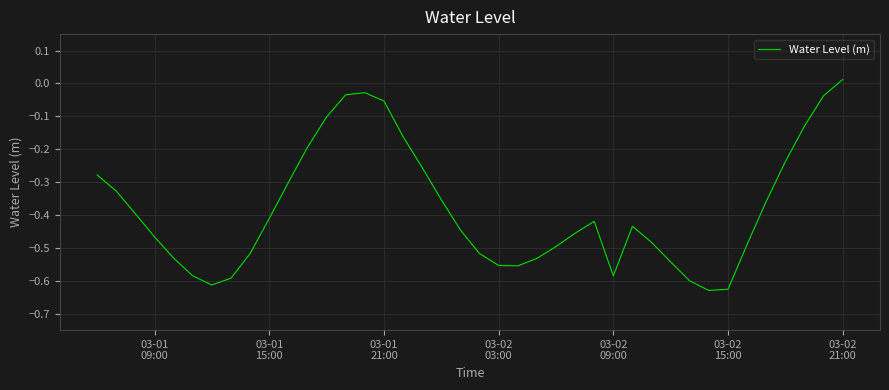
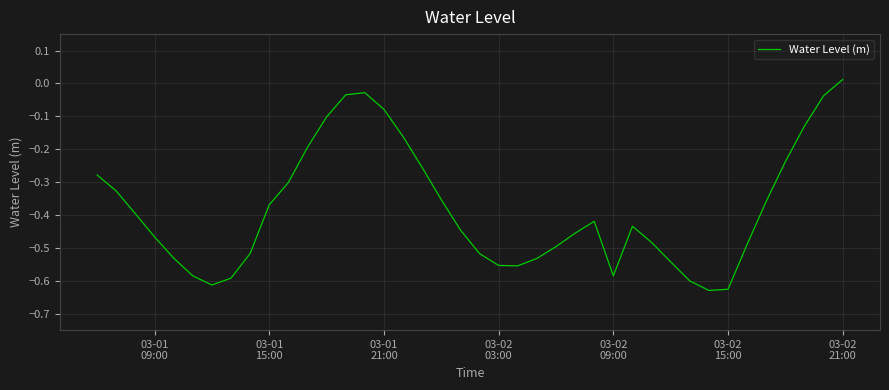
  {
    "03-01 09:00": -0.47,
-   "03-01 15:00": -0.41,
-   "03-01 21:00": -0.05,
+   "03-01 15:00": -0.37,
+   "03-01 21:00": -0.08,
    "03-02 03:00": -0.55,
    "03-02 09:00": -0.58,
    "03-02 15:00": -0.63,
    "03-02 21:00": 0.01
  }
